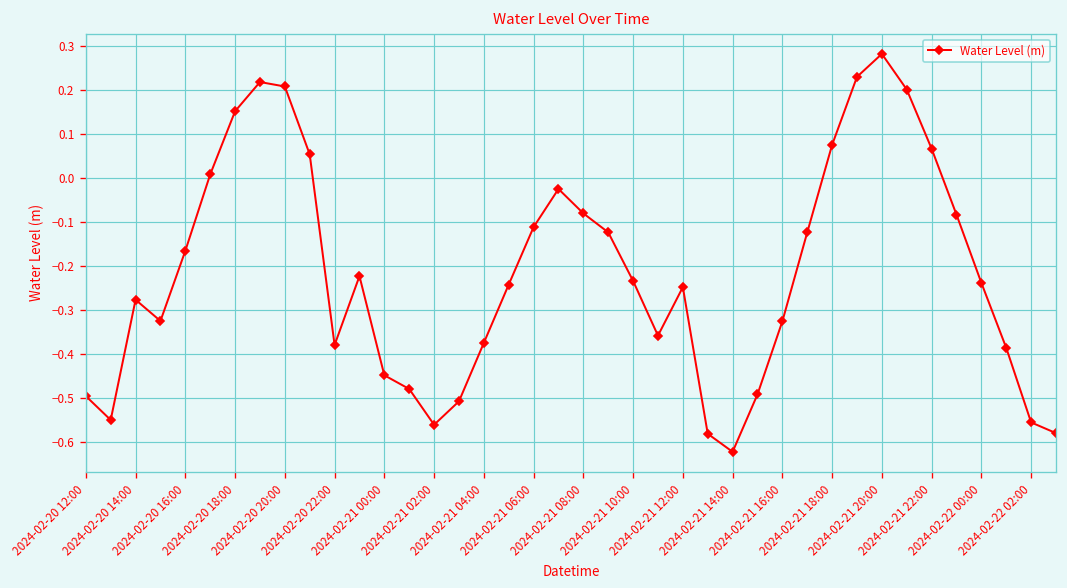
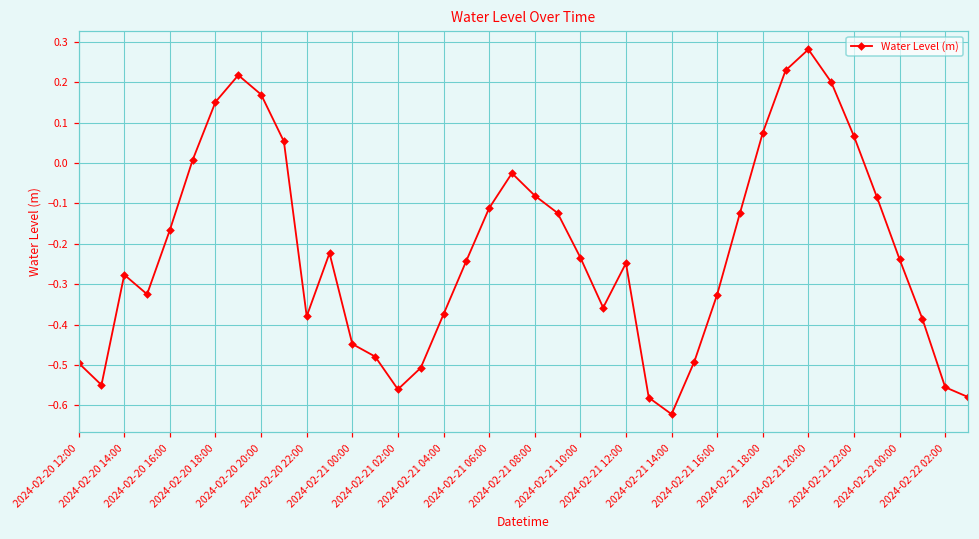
  {
    "2024-02-20 12:00": -0.50,
    "2024-02-20 14:00": -0.28,
    "2024-02-20 16:00": -0.17,
    "2024-02-20 18:00": 0.15,
-   "2024-02-20 20:00": 0.21,
+   "2024-02-20 20:00": 0.17,
    "2024-02-20 22:00": -0.38,
    "2024-02-21 00:00": -0.45,
    "2024-02-21 02:00": -0.56,
    "2024-02-21 04:00": -0.37,
    "2024-02-21 06:00": -0.11,
    "2024-02-21 08:00": -0.08,
    "2024-02-21 10:00": -0.23,
    "2024-02-21 12:00": -0.25,
    "2024-02-21 14:00": -0.62,
    "2024-02-21 16:00": -0.33,
    "2024-02-21 18:00": 0.07,
    "2024-02-21 20:00": 0.28,
    "2024-02-21 22:00": 0.07,
    "2024-02-22 00:00": -0.24,
    "2024-02-22 02:00": -0.56
  }
